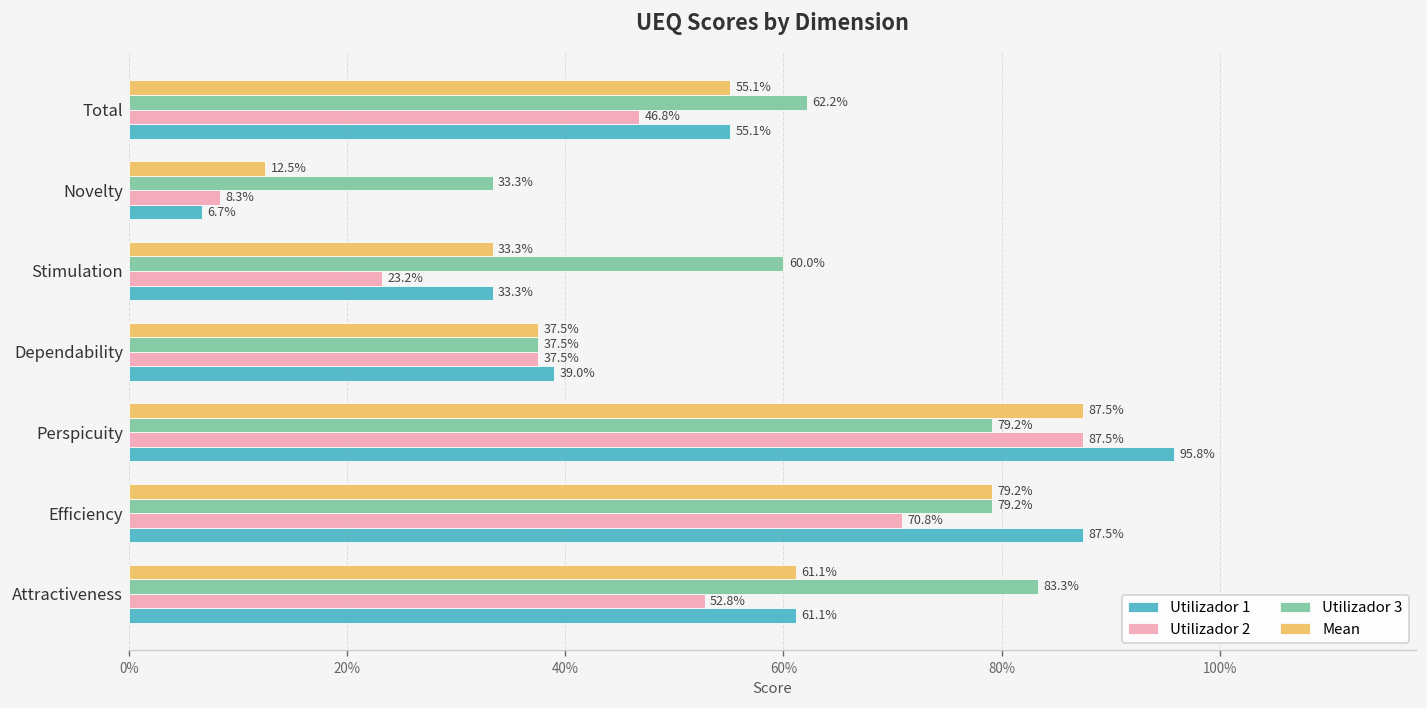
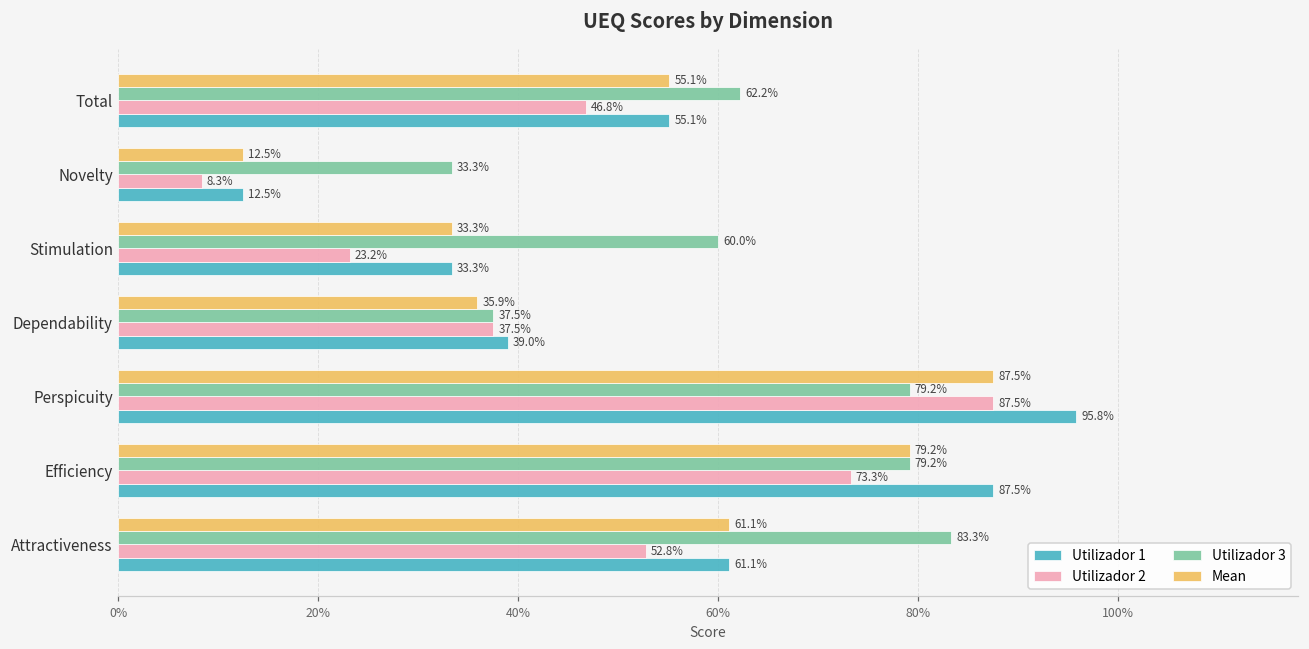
  {
    "Utilizador 1": {
      "Total": "55.1%",
-     "Novelty": "6.7%",
+     "Novelty": "12.5%",
      "Stimulation": "33.3%",
      "Dependability": "39.0%",
      "Perspicuity": "95.8%",
      "Efficiency": "87.5%",
      "Attractiveness": "61.1%"
    },
    "Utilizador 2": {
      "Total": "46.8%",
      "Novelty": "8.3%",
      "Stimulation": "23.2%",
      "Dependability": "37.5%",
      "Perspicuity": "87.5%",
-     "Efficiency": "70.8%",
+     "Efficiency": "73.3%",
      "Attractiveness": "52.8%"
    },
    "Utilizador 3": {
      "Total": "62.2%",
      "Novelty": "33.3%",
      "Stimulation": "60.0%",
      "Dependability": "37.5%",
      "Perspicuity": "79.2%",
      "Efficiency": "79.2%",
      "Attractiveness": "83.3%"
    },
    "Mean": {
      "Total": "55.1%",
      "Novelty": "12.5%",
      "Stimulation": "33.3%",
-     "Dependability": "37.5%",
+     "Dependability": "35.9%",
      "Perspicuity": "87.5%",
      "Efficiency": "79.2%",
      "Attractiveness": "61.1%"
    }
  }
